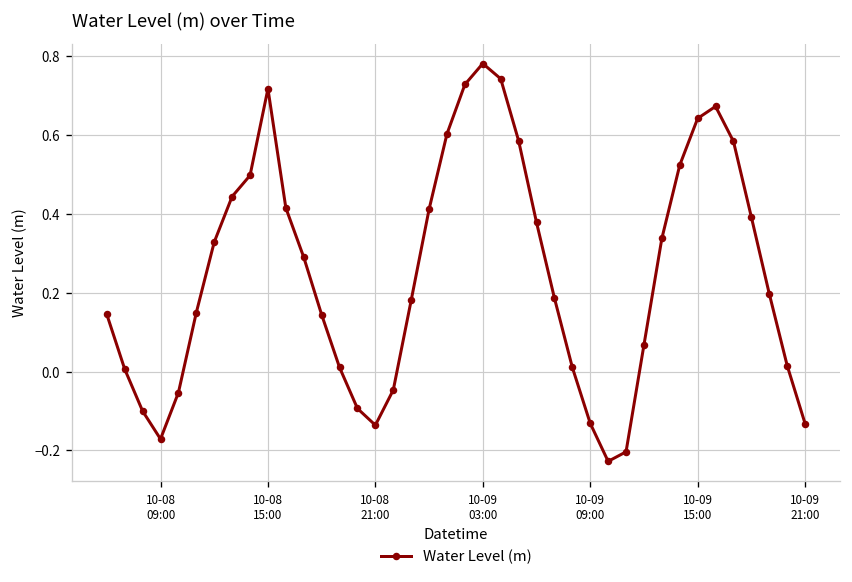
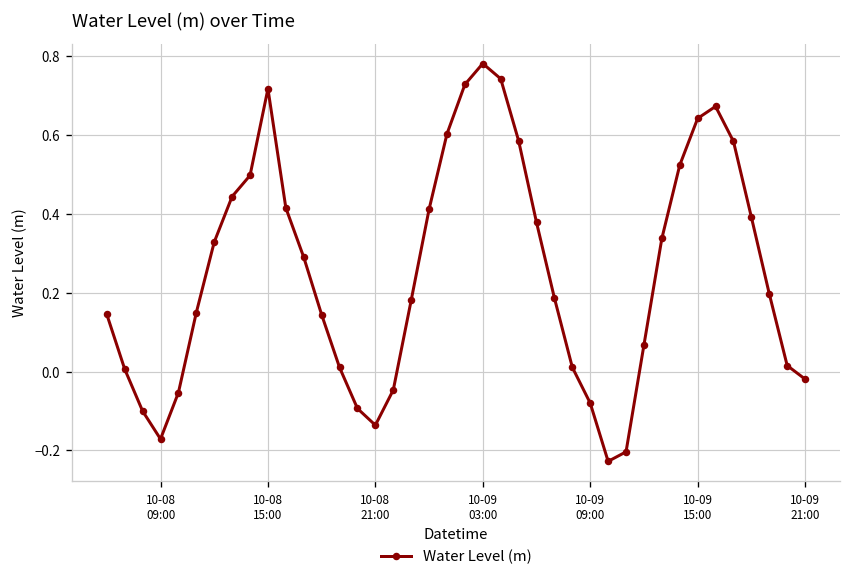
  {
    "10-08 09:00": -0.17,
    "10-08 15:00": 0.72,
    "10-08 21:00": -0.14,
    "10-09 03:00": 0.78,
-   "10-09 09:00": -0.13,
+   "10-09 09:00": -0.08,
    "10-09 15:00": 0.64,
-   "10-09 21:00": -0.13
+   "10-09 21:00": -0.02
  }
